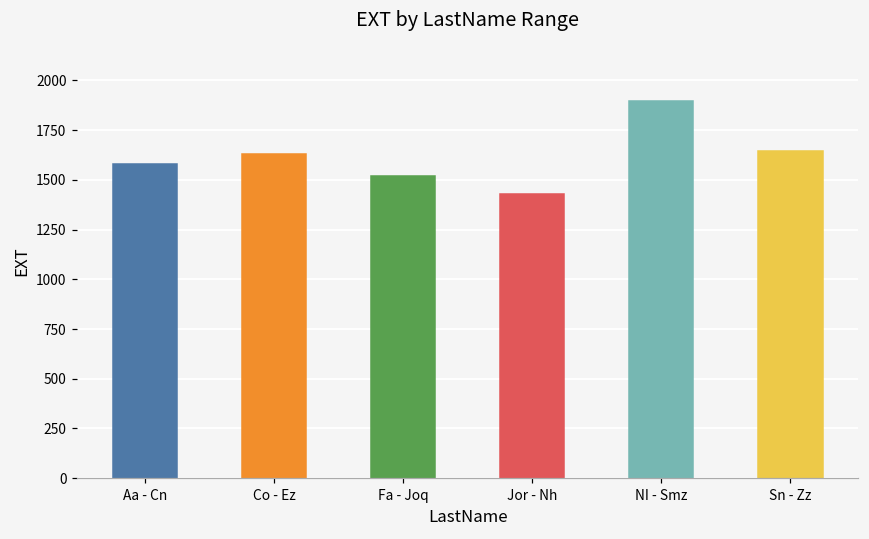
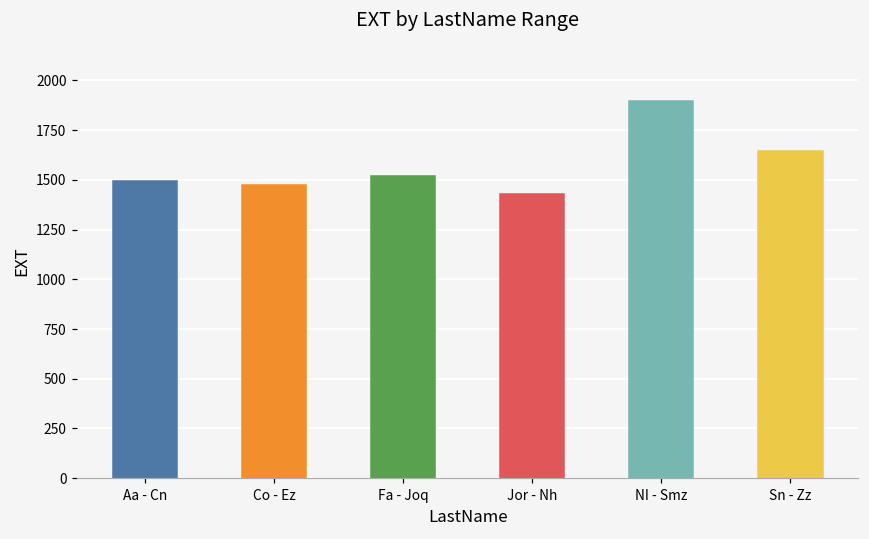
  {
-   "Aa - Cn": 1580,
-   "Co - Ez": 1630,
+   "Aa - Cn": 1490,
+   "Co - Ez": 1480,
    "Fa - Joq": 1520,
    "Jor - Nh": 1430,
    "NI - Smz": 1900,
    "Sn - Zz": 1650
  }
